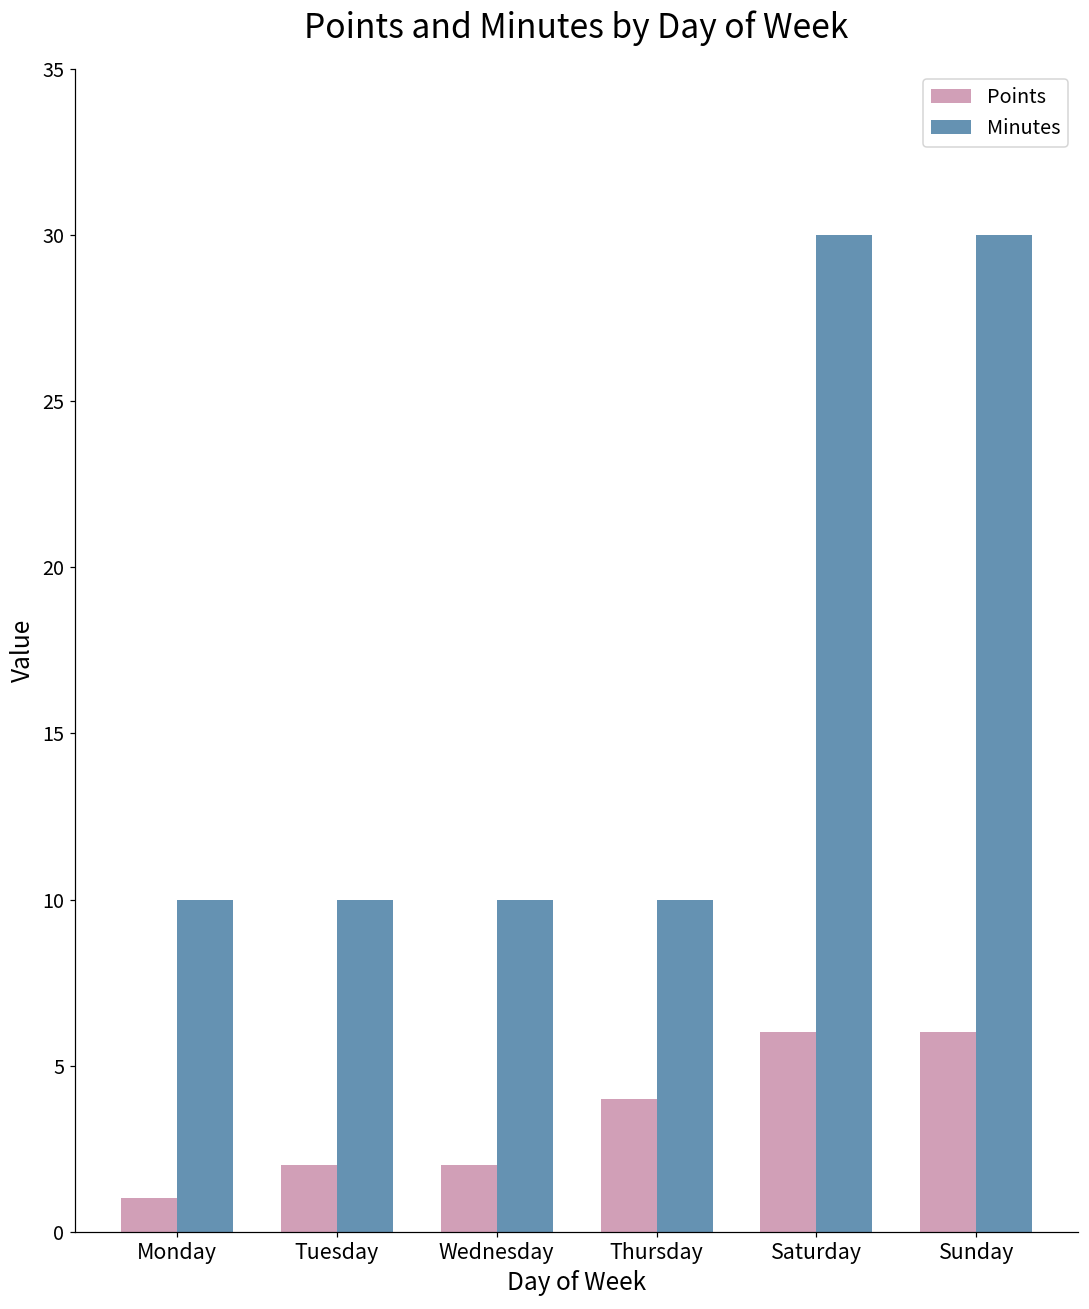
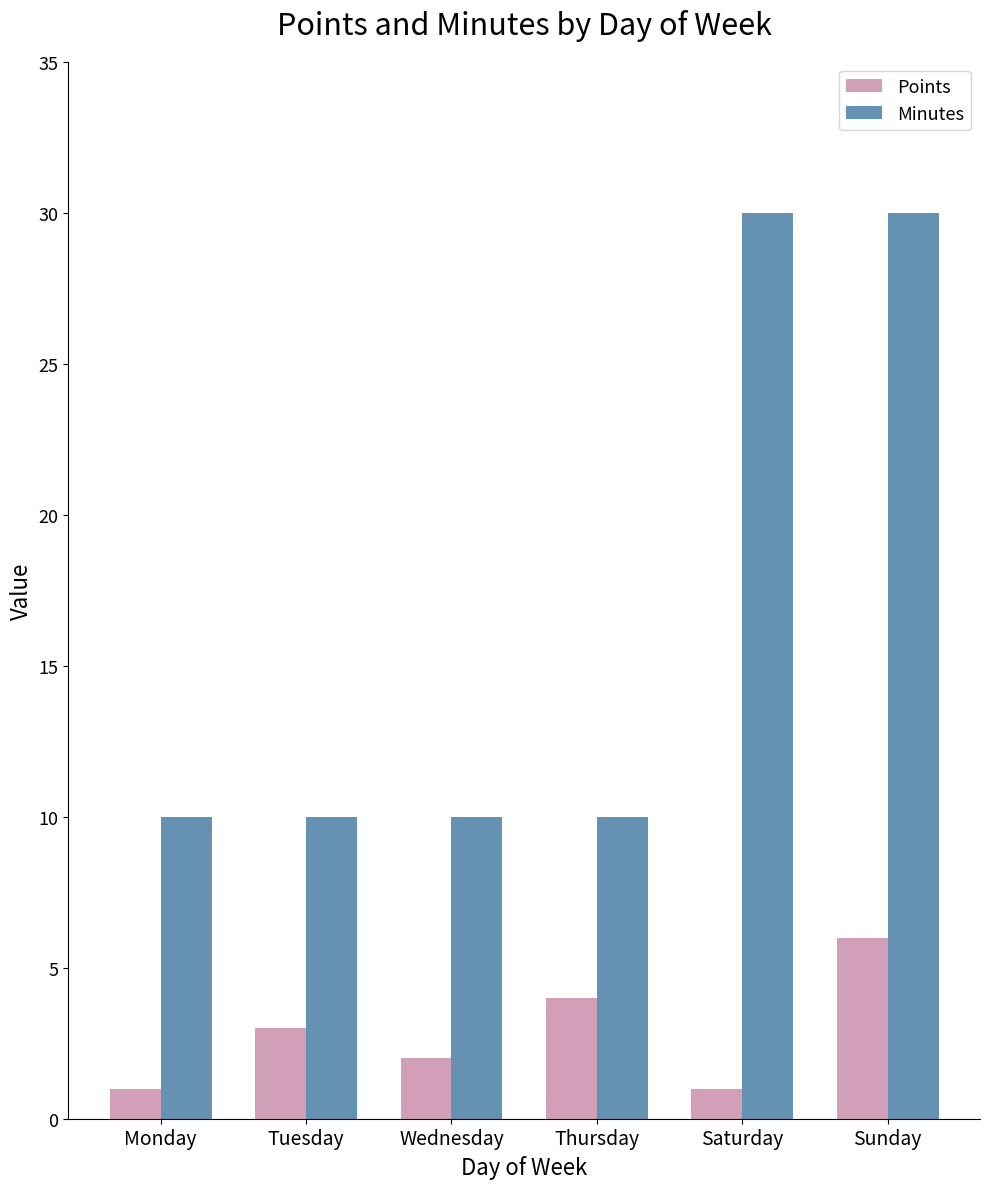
  {
    "Points": {
      "Monday": 1,
-     "Tuesday": 2,
+     "Tuesday": 3,
      "Wednesday": 2,
      "Thursday": 4,
-     "Saturday": 6,
+     "Saturday": 1,
      "Sunday": 6
    },
    "Minutes": {
      "Monday": 10,
      "Tuesday": 10,
      "Wednesday": 10,
      "Thursday": 10,
      "Saturday": 30,
      "Sunday": 30
    }
  }
